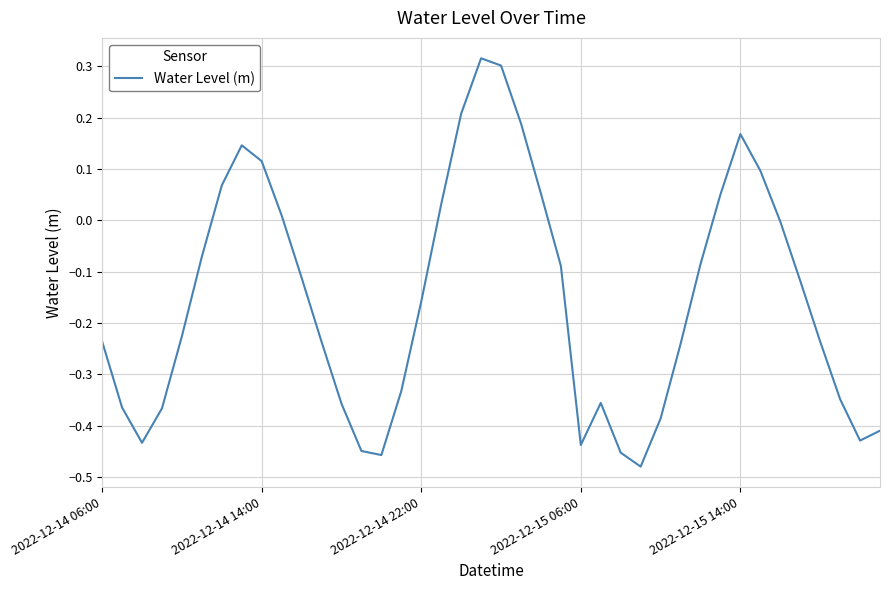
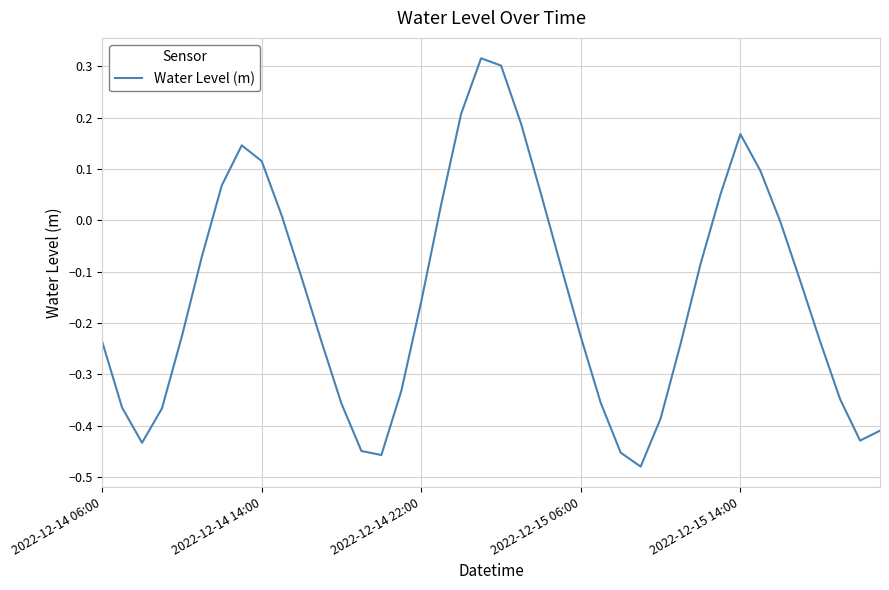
  {
    "2022-12-14 06:00": -0.24,
    "2022-12-14 14:00": 0.12,
    "2022-12-14 22:00": -0.16,
-   "2022-12-15 06:00": -0.44,
+   "2022-12-15 06:00": -0.23,
    "2022-12-15 14:00": 0.17
  }
